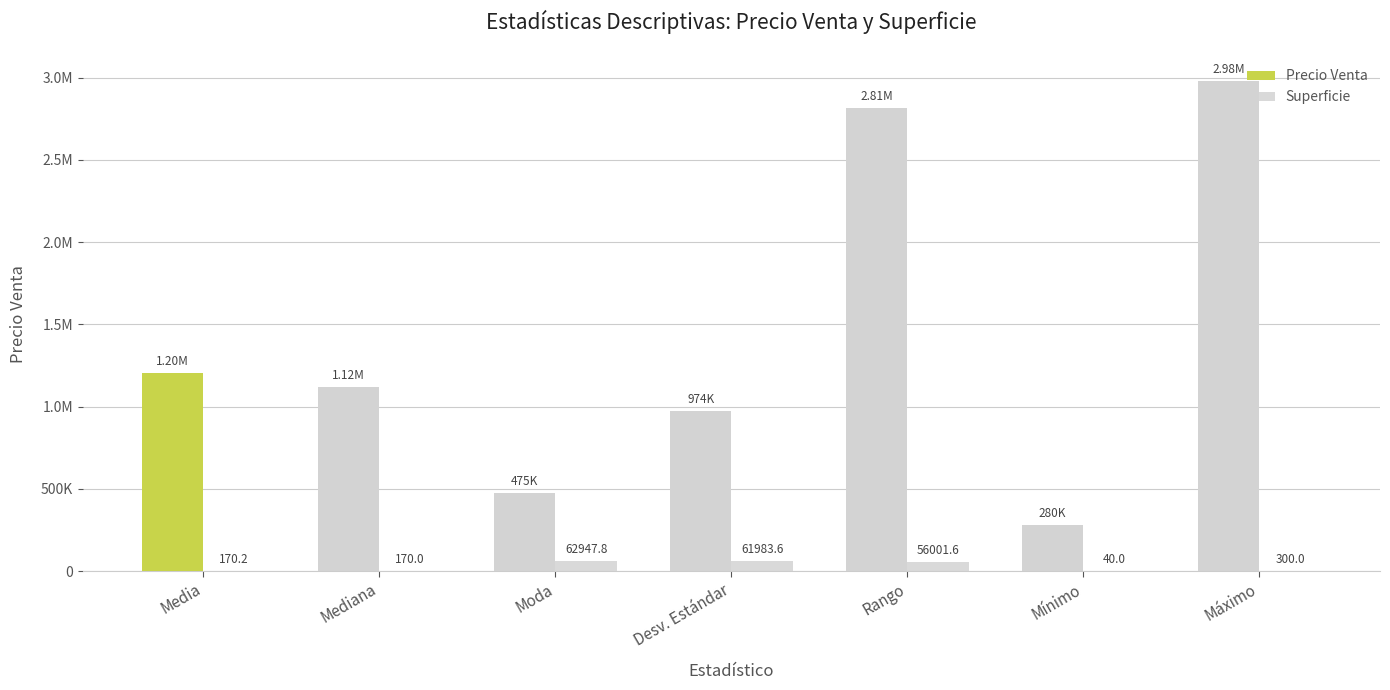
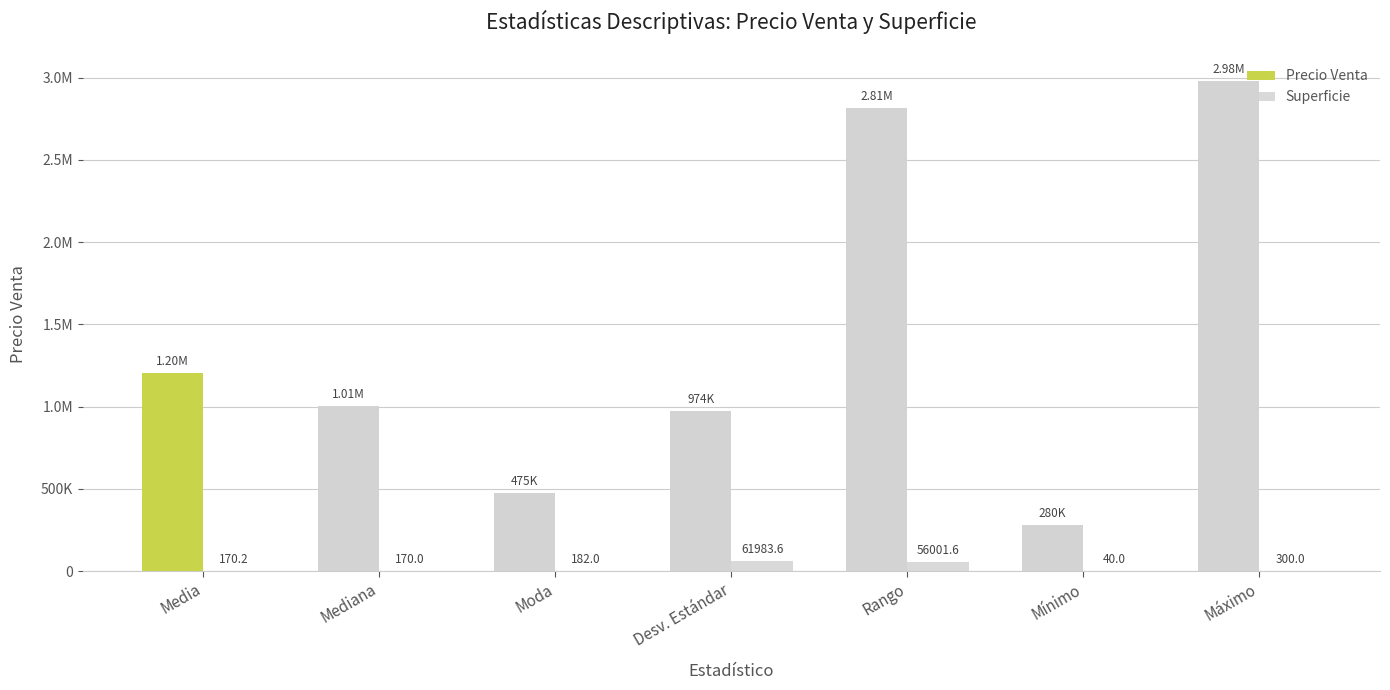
  {
    "Precio Venta": {
      "Media": "1.20M",
-     "Mediana": "1.12M",
+     "Mediana": "1.01M",
      "Moda": "475K",
      "Desv. Estándar": "974K",
      "Rango": "2.81M",
      "Mínimo": "280K",
      "Máximo": "2.98M"
    },
    "Superficie": {
      "Media": "170.2",
      "Mediana": "170.0",
-     "Moda": "62947.8",
+     "Moda": "182.0",
      "Desv. Estándar": "61983.6",
      "Rango": "56001.6",
      "Mínimo": "40.0",
      "Máximo": "300.0"
    }
  }
